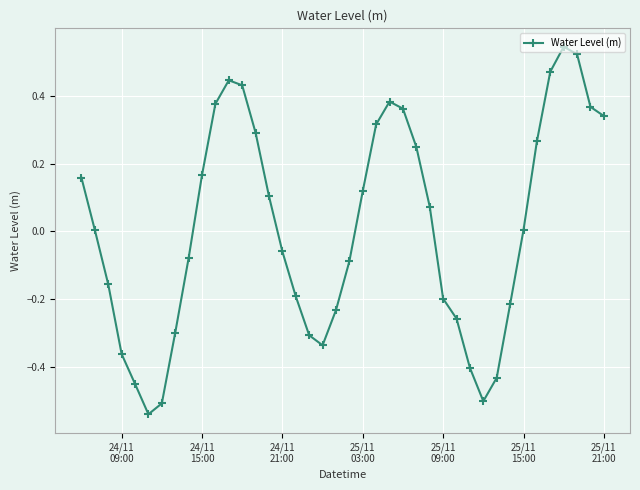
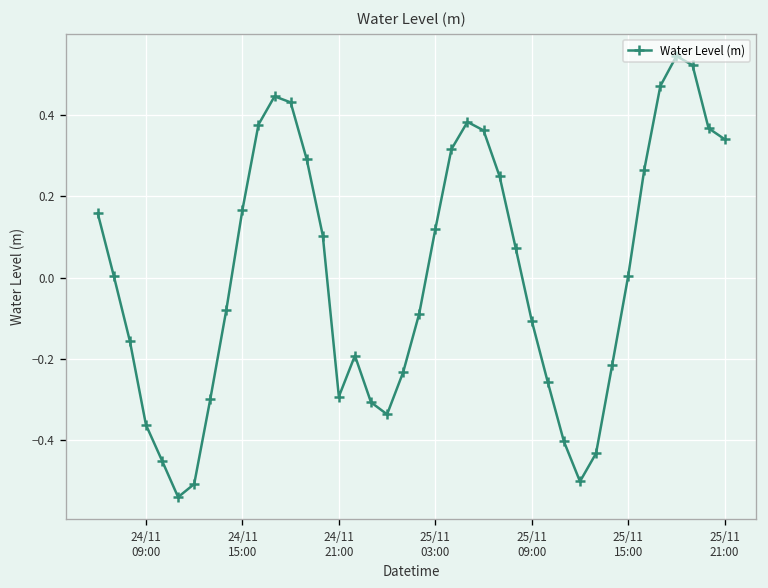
  {
    "24/11 09:00": -0.36,
    "24/11 15:00": 0.17,
-   "24/11 21:00": -0.06,
+   "24/11 21:00": -0.29,
    "25/11 03:00": 0.12,
-   "25/11 09:00": -0.20,
+   "25/11 09:00": -0.11,
    "25/11 15:00": 0.00,
    "25/11 21:00": 0.34
  }
